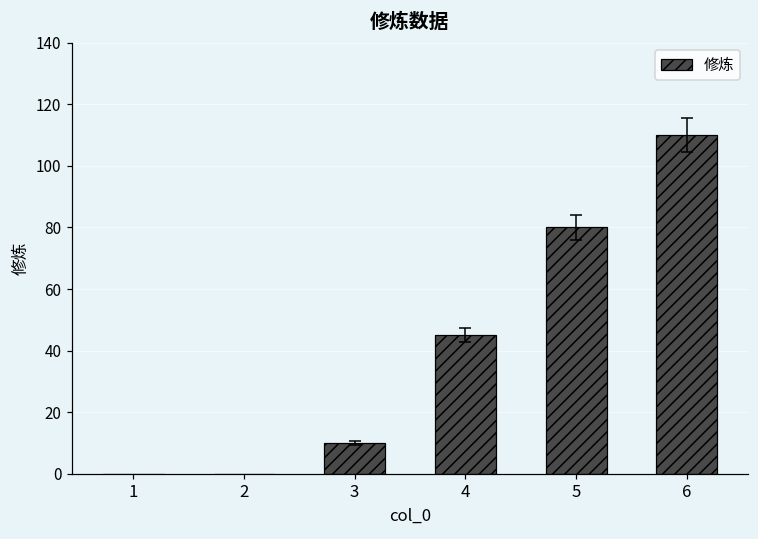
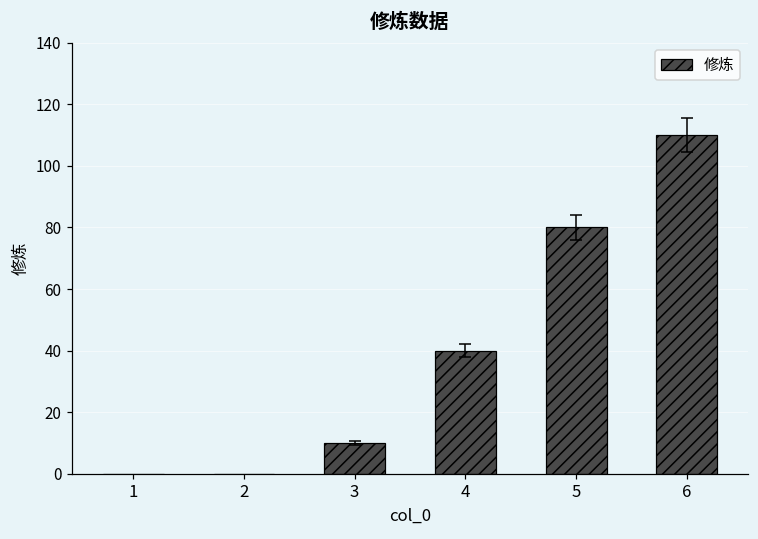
  {
    "修炼": {
      "1": 0,
      "2": 0,
      "3": 10,
-     "4": 45,
+     "4": 40,
      "5": 80,
      "6": 110
    }
  }
